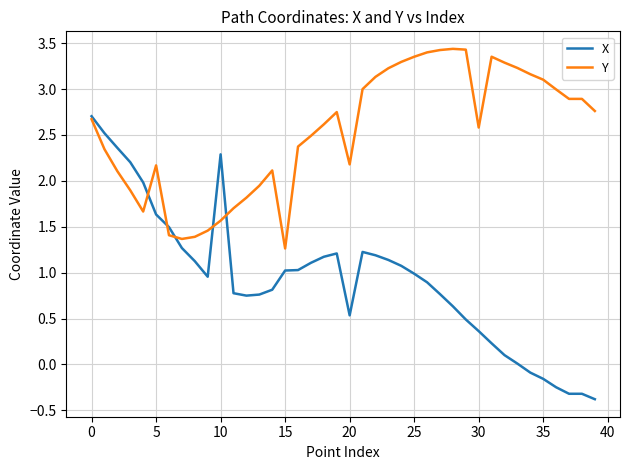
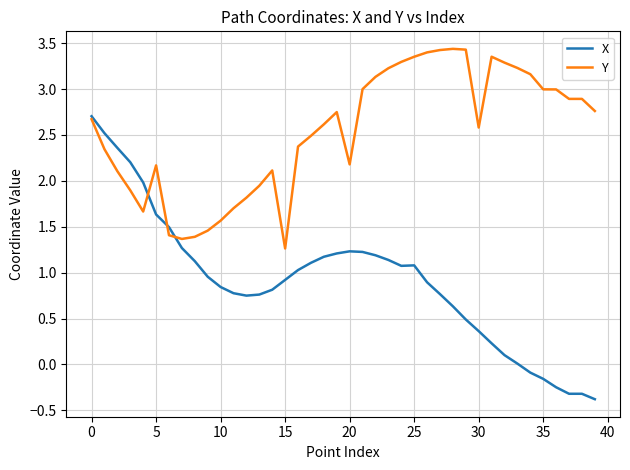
  {
    "X": {
      "0": 2.7,
      "5": 1.6,
-     "10": 2.3,
-     "15": 1.0,
-     "20": 0.5,
-     "25": 1.0,
+     "10": 0.8,
+     "15": 0.9,
+     "20": 1.2,
+     "25": 1.1,
      "30": 0.4,
      "35": -0.2
    },
    "Y": {
      "0": 2.7,
      "5": 2.2,
      "10": 1.6,
      "15": 1.3,
      "20": 2.2,
      "25": 3.4,
      "30": 2.6,
-     "35": 3.1
+     "35": 3.0
    }
  }
